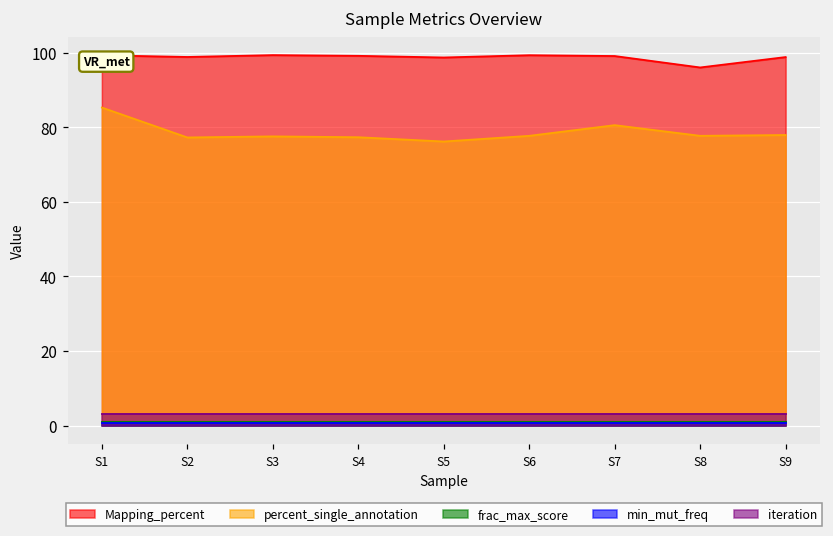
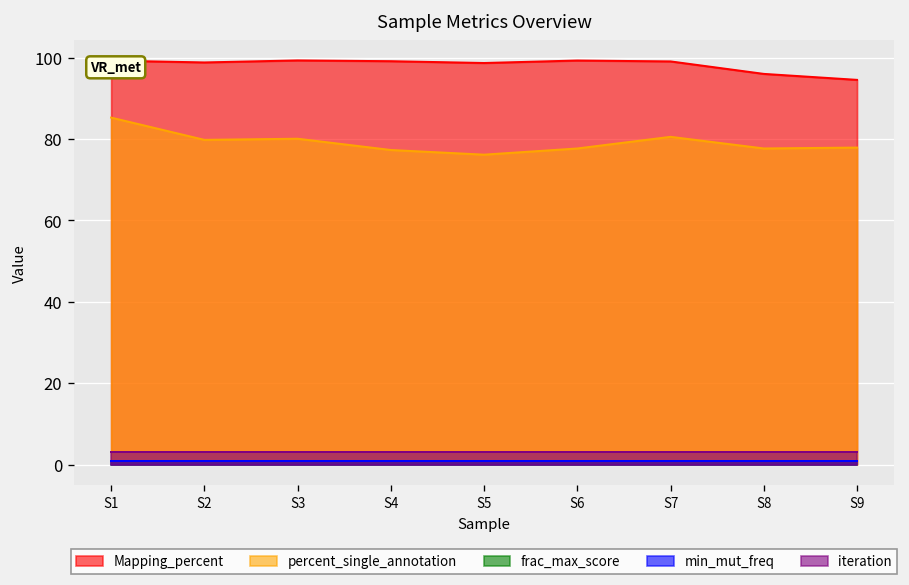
  {
    "Mapping_percent": {
      "S2": 99,
      "S3": 99,
      "S4": 99,
      "S5": 99,
      "S6": 99,
      "S7": 99,
      "S8": 96,
-     "S9": 99
+     "S9": 95
    },
    "percent_single_annotation": {
      "S1": 85,
-     "S2": 77,
-     "S3": 78,
+     "S2": 80,
+     "S3": 80,
      "S4": 77,
      "S5": 76,
      "S6": 78,
      "S7": 81,
      "S8": 78,
      "S9": 78
    },
    "iteration": {
      "S1": 3,
      "S2": 3,
      "S3": 3,
      "S4": 3,
      "S5": 3,
      "S6": 3,
      "S7": 3,
      "S8": 3,
      "S9": 3
    }
  }
